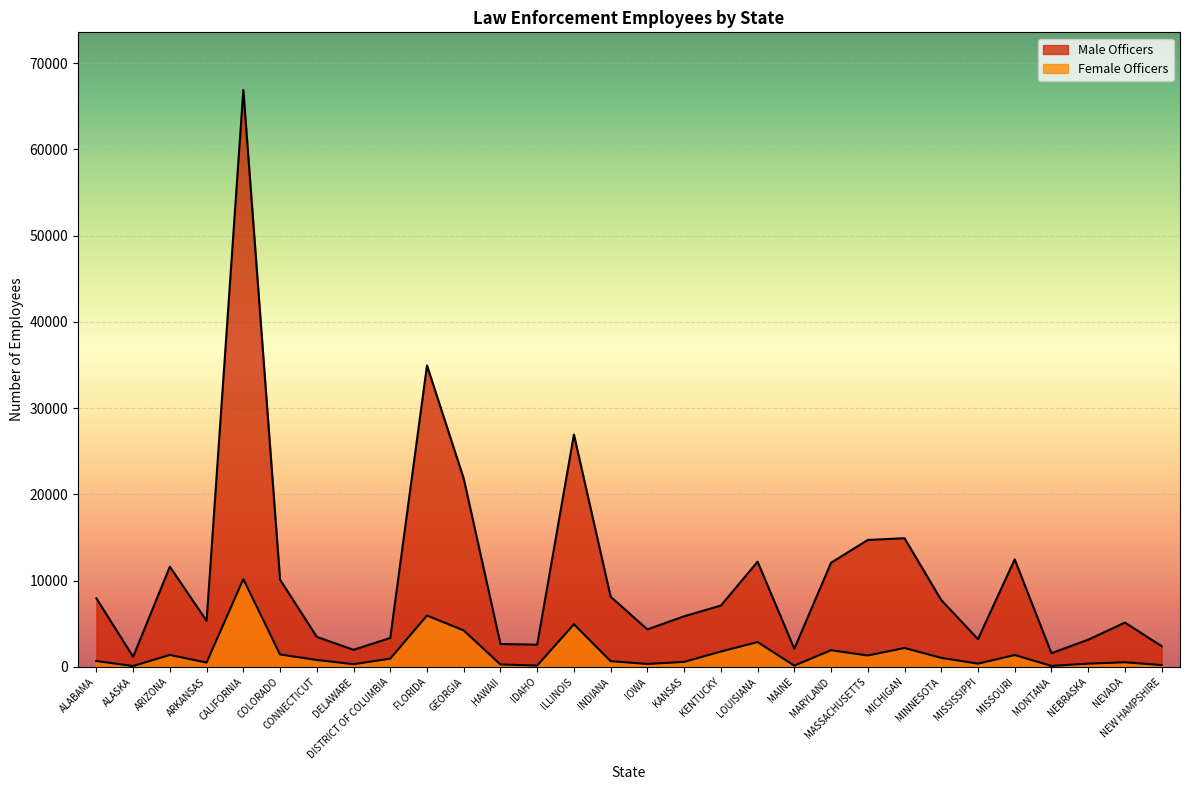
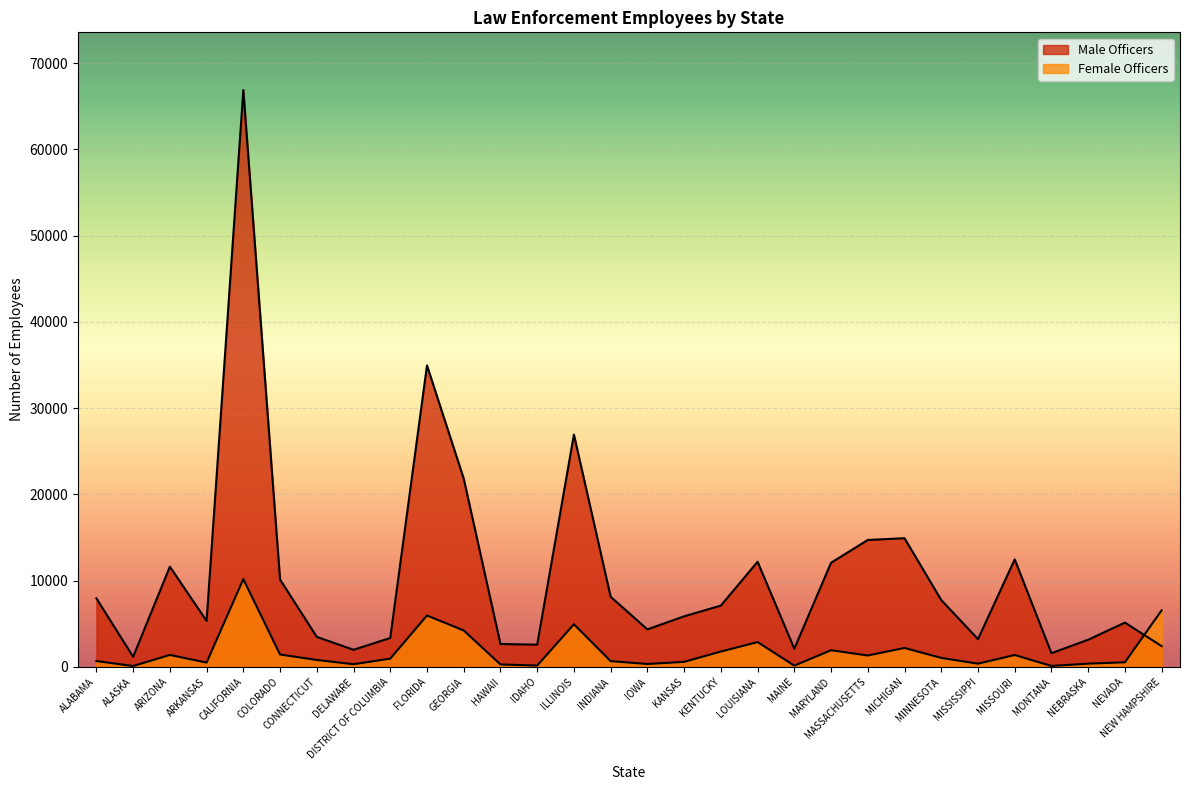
  {
    "Male Officers": {
      "ALABAMA": 8000,
      "ALASKA": 1000,
      "ARIZONA": 12000,
      "ARKANSAS": 5000,
      "CALIFORNIA": 67000,
      "COLORADO": 10000,
      "CONNECTICUT": 3000,
      "DELAWARE": 2000,
      "DISTRICT OF COLUMBIA": 3000,
      "FLORIDA": 35000,
      "GEORGIA": 22000,
      "HAWAII": 3000,
      "IDAHO": 3000,
      "ILLINOIS": 27000,
      "INDIANA": 8000,
      "IOWA": 4000,
      "KANSAS": 6000,
      "KENTUCKY": 7000,
      "LOUISIANA": 12000,
      "MAINE": 2000,
      "MARYLAND": 12000,
      "MASSACHUSETTS": 15000,
      "MICHIGAN": 15000,
      "MINNESOTA": 8000,
      "MISSISSIPPI": 3000,
      "MISSOURI": 12000,
      "MONTANA": 2000,
      "NEBRASKA": 3000,
      "NEVADA": 5000,
      "NEW HAMPSHIRE": 2000
    },
    "Female Officers": {
      "ALABAMA": 1000,
      "ALASKA": 0,
      "ARIZONA": 1000,
      "ARKANSAS": 1000,
      "CALIFORNIA": 10000,
      "COLORADO": 1000,
      "CONNECTICUT": 1000,
      "DELAWARE": 0,
      "DISTRICT OF COLUMBIA": 1000,
      "FLORIDA": 6000,
      "GEORGIA": 4000,
      "HAWAII": 0,
      "IDAHO": 0,
      "ILLINOIS": 5000,
      "INDIANA": 1000,
      "IOWA": 0,
      "KANSAS": 1000,
      "KENTUCKY": 2000,
      "LOUISIANA": 3000,
      "MAINE": 0,
      "MARYLAND": 2000,
      "MASSACHUSETTS": 1000,
      "MICHIGAN": 2000,
      "MINNESOTA": 1000,
      "MISSISSIPPI": 0,
      "MISSOURI": 1000,
      "MONTANA": 0,
      "NEBRASKA": 0,
      "NEVADA": 1000,
-     "NEW HAMPSHIRE": 0
+     "NEW HAMPSHIRE": 7000
    }
  }
